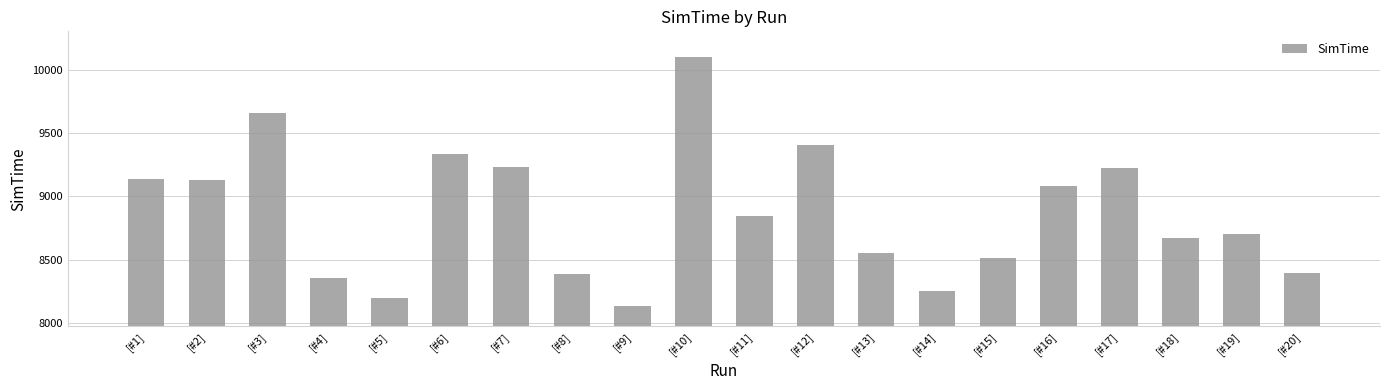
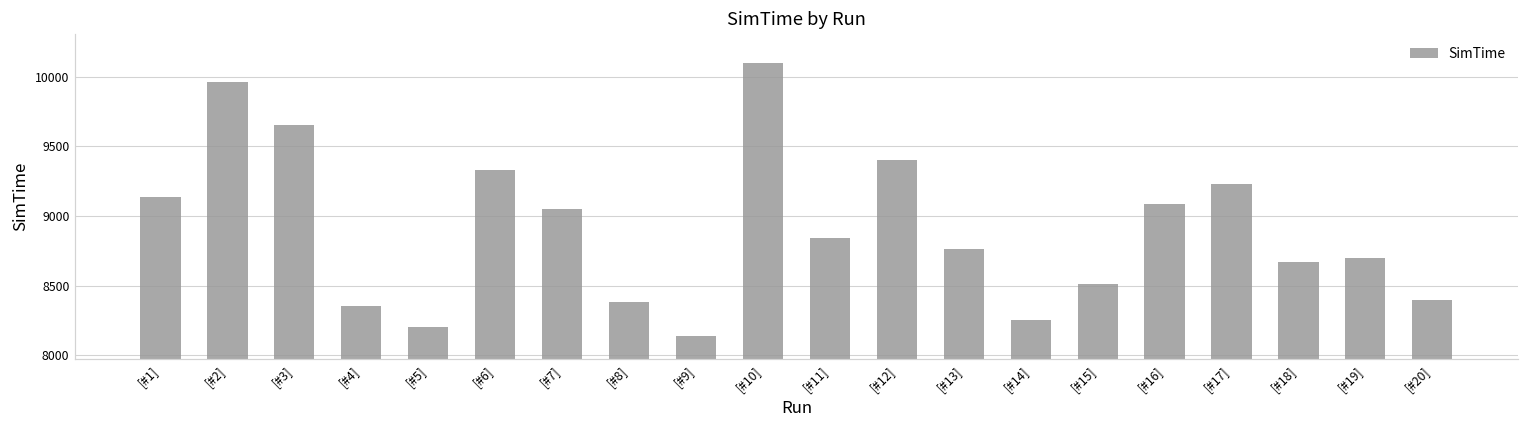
  {
    "[#1]": 9140,
-   "[#2]": 9130,
+   "[#2]": 9970,
    "[#3]": 9660,
    "[#4]": 8350,
    "[#5]": 8200,
    "[#6]": 9330,
-   "[#7]": 9230,
+   "[#7]": 9050,
    "[#8]": 8380,
    "[#9]": 8140,
    "[#10]": 10100,
    "[#11]": 8840,
    "[#12]": 9400,
-   "[#13]": 8550,
+   "[#13]": 8760,
    "[#14]": 8250,
    "[#15]": 8510,
    "[#16]": 9080,
    "[#17]": 9230,
    "[#18]": 8670,
    "[#19]": 8700,
    "[#20]": 8390
  }
